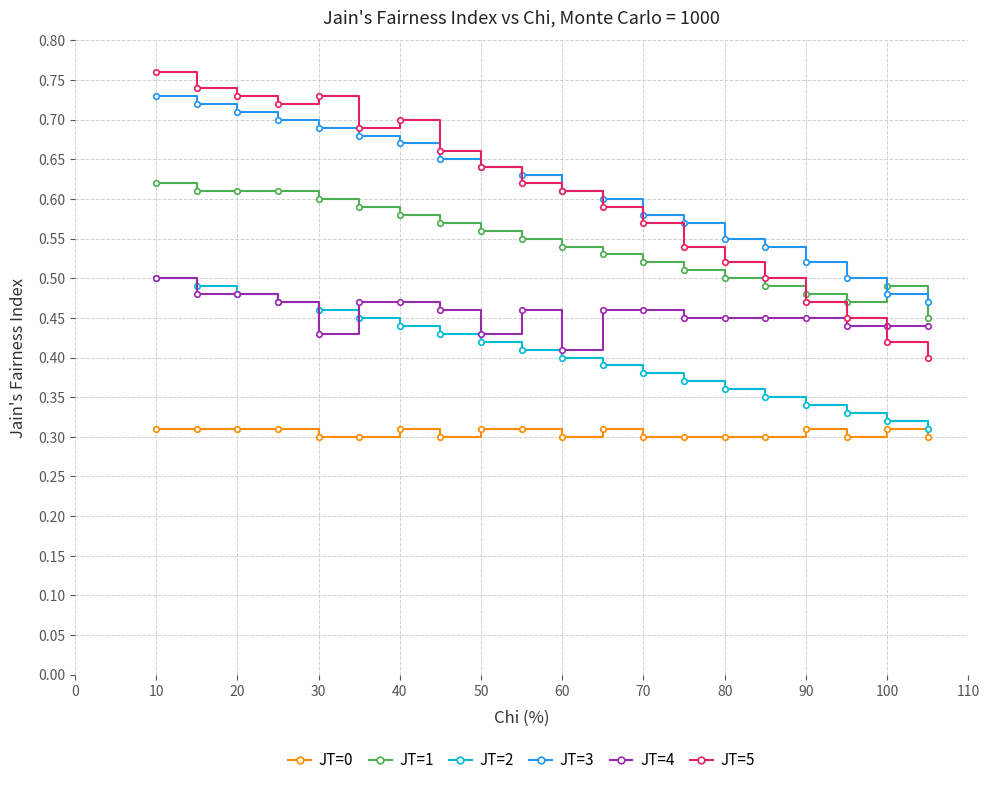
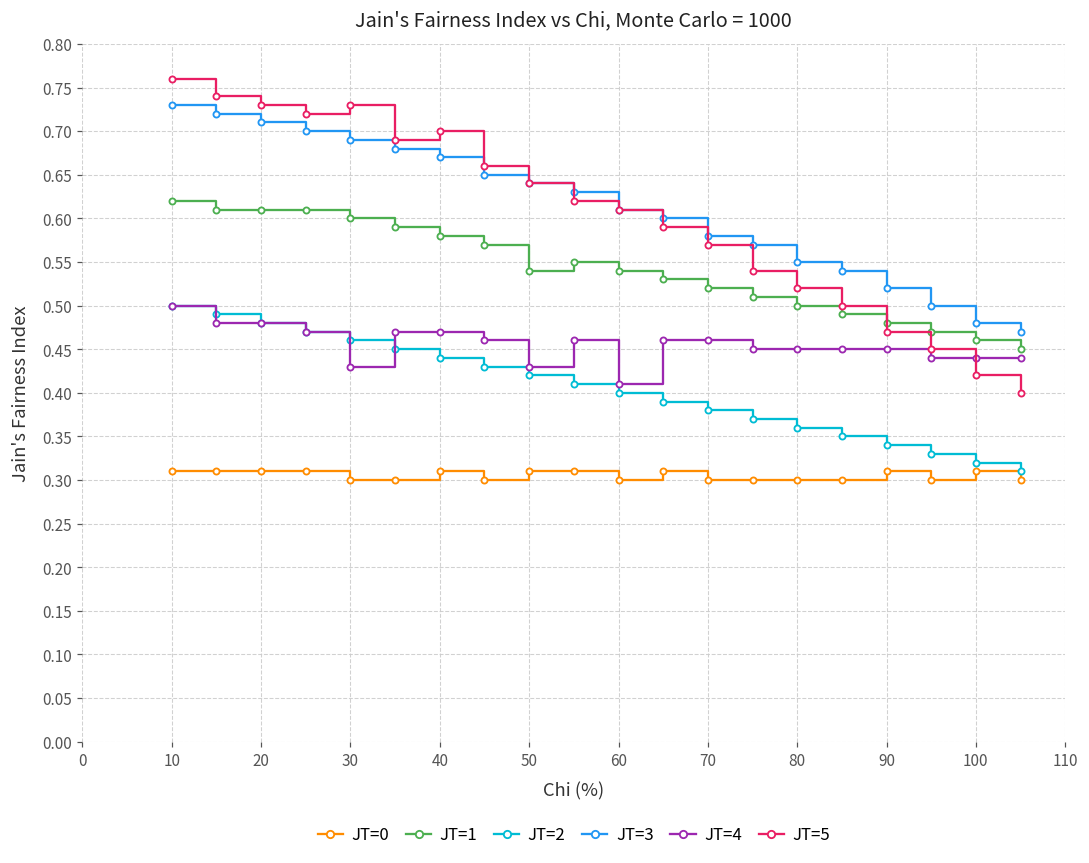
  {
    "JT=0": {
      "10": 0.31,
      "20": 0.31,
      "30": 0.30,
      "40": 0.31,
      "50": 0.31,
      "60": 0.30,
      "70": 0.30,
      "80": 0.30,
      "90": 0.31,
      "100": 0.31
    },
    "JT=1": {
      "10": 0.62,
      "20": 0.61,
      "30": 0.60,
      "40": 0.58,
-     "50": 0.56,
+     "50": 0.54,
      "60": 0.54,
      "70": 0.52,
      "80": 0.50,
      "90": 0.48,
-     "100": 0.49
+     "100": 0.46
    },
    "JT=4": {
      "30": 0.43,
      "40": 0.47,
      "50": 0.43,
      "60": 0.41,
      "70": 0.46,
      "80": 0.45,
      "90": 0.45,
      "100": 0.44
    },
    "JT=5": {
      "10": 0.76,
      "20": 0.73,
      "30": 0.73,
      "40": 0.70,
      "70": 0.57,
      "80": 0.52,
      "90": 0.47,
      "100": 0.42
    }
  }
